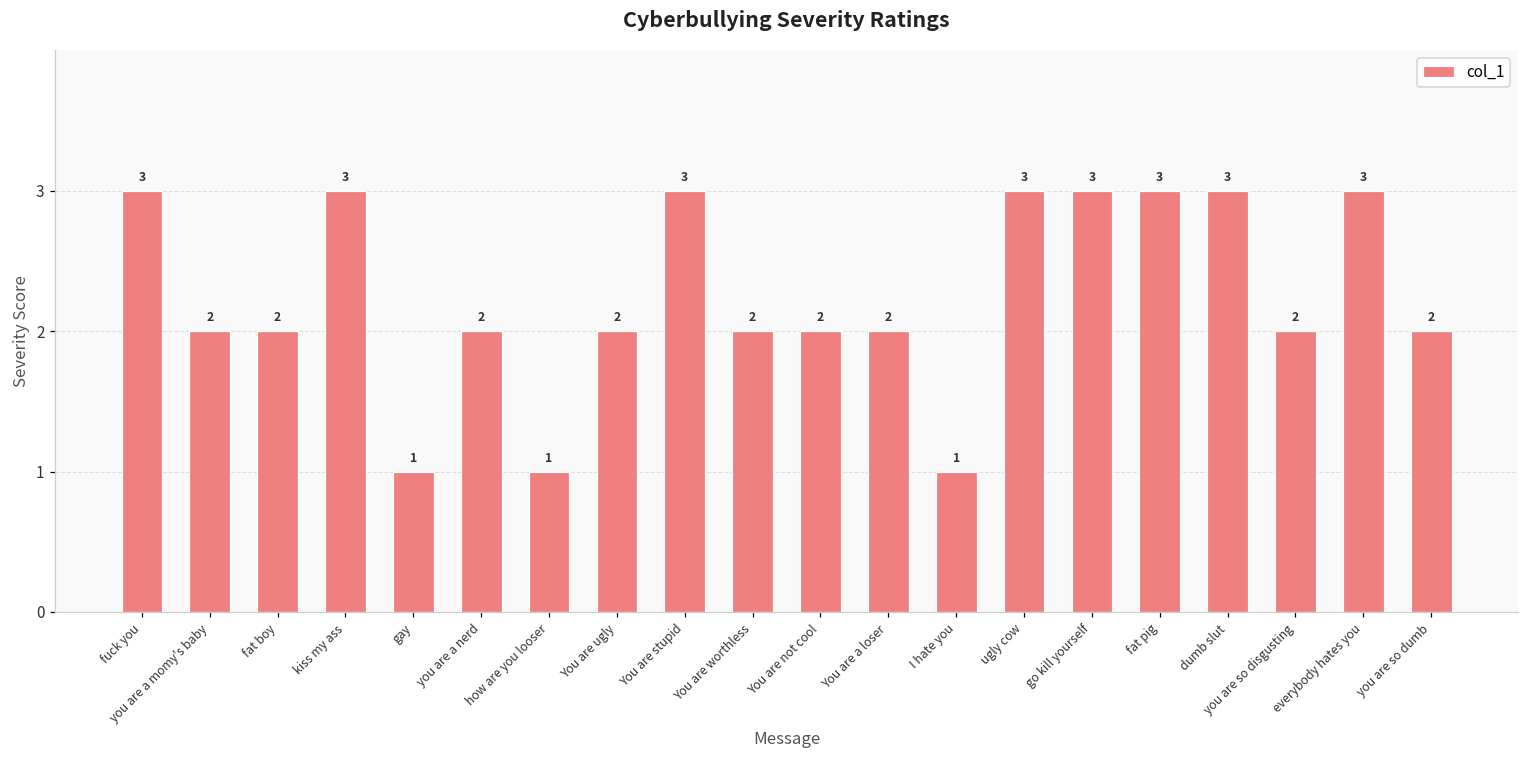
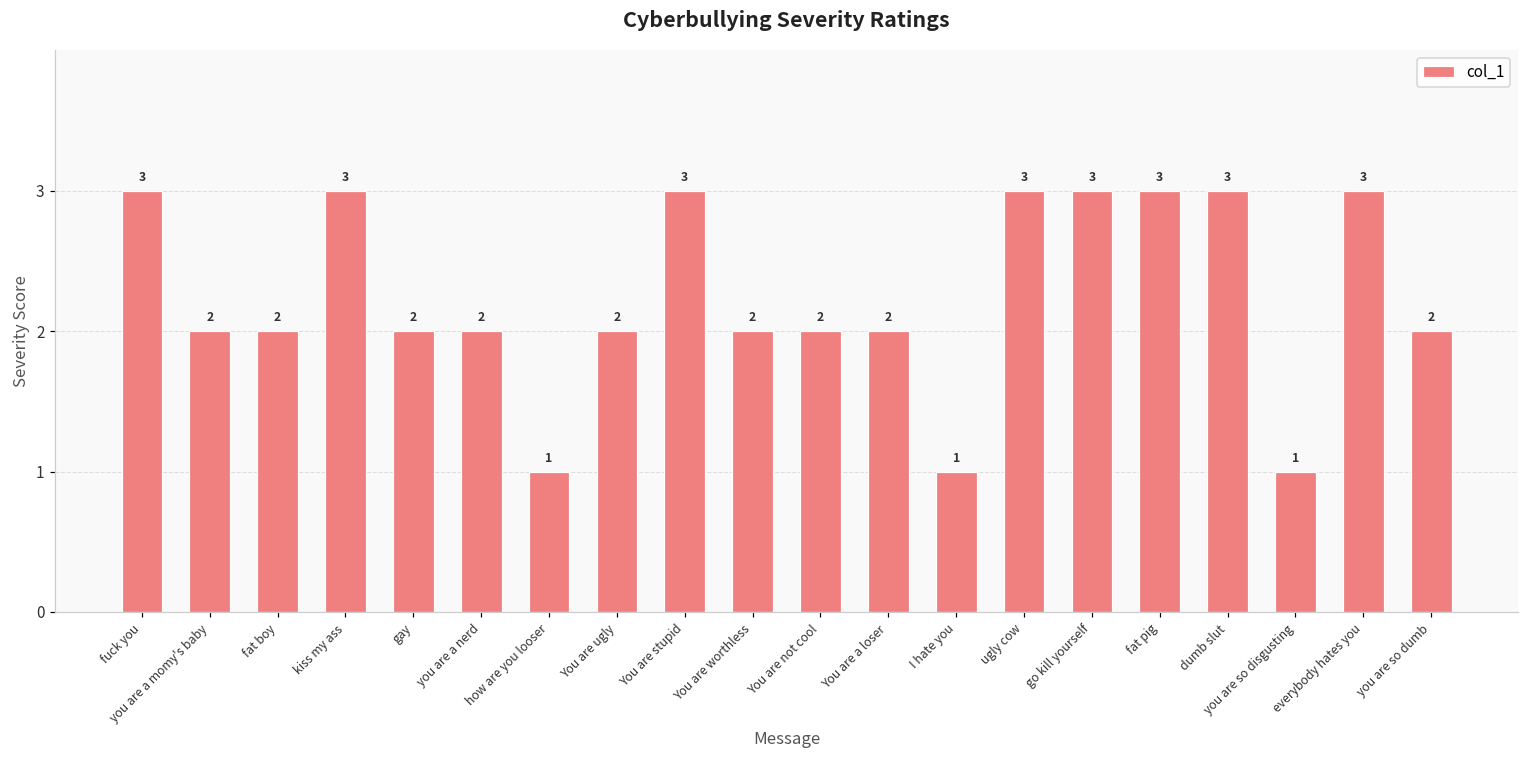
  {
    "fuck you": 3,
    "you are a momy's baby": 2,
    "fat boy": 2,
    "kiss my ass": 3,
-   "gay": 1,
+   "gay": 2,
    "you are a nerd": 2,
    "how are you looser": 1,
    "You are ugly": 2,
    "You are stupid": 3,
    "You are worthless": 2,
    "You are not cool": 2,
    "You are a loser": 2,
    "I hate you": 1,
    "ugly cow": 3,
    "go kill yourself": 3,
    "fat pig": 3,
    "dumb slut": 3,
-   "you are so disgusting": 2,
+   "you are so disgusting": 1,
    "everybody hates you": 3,
    "you are so dumb": 2
  }
